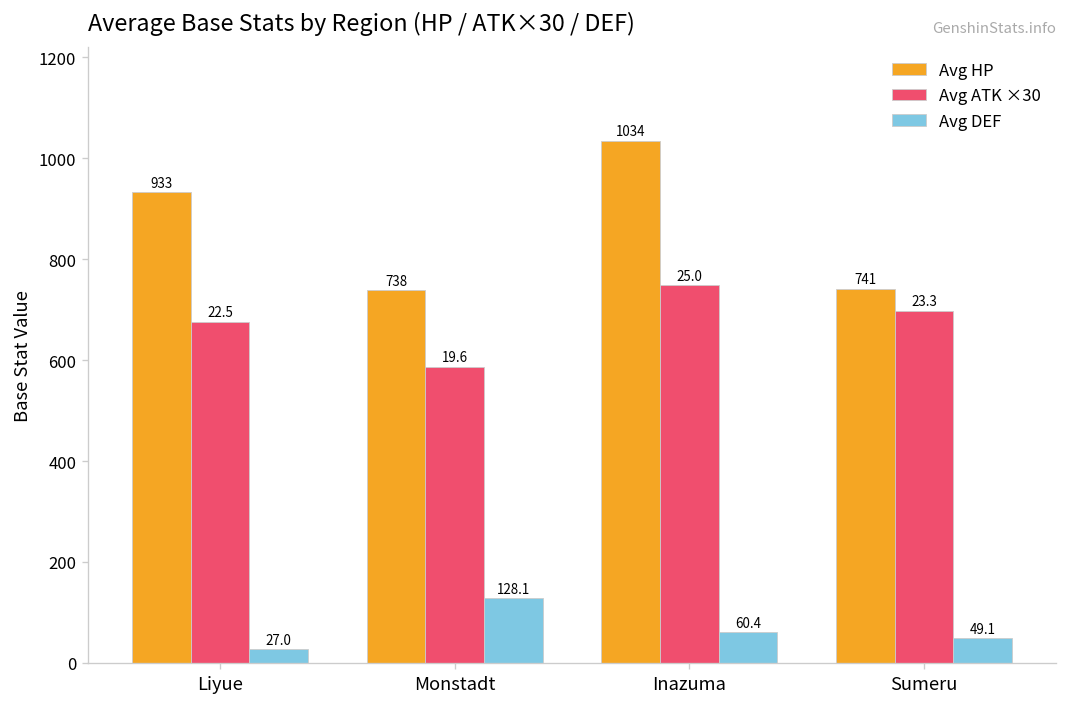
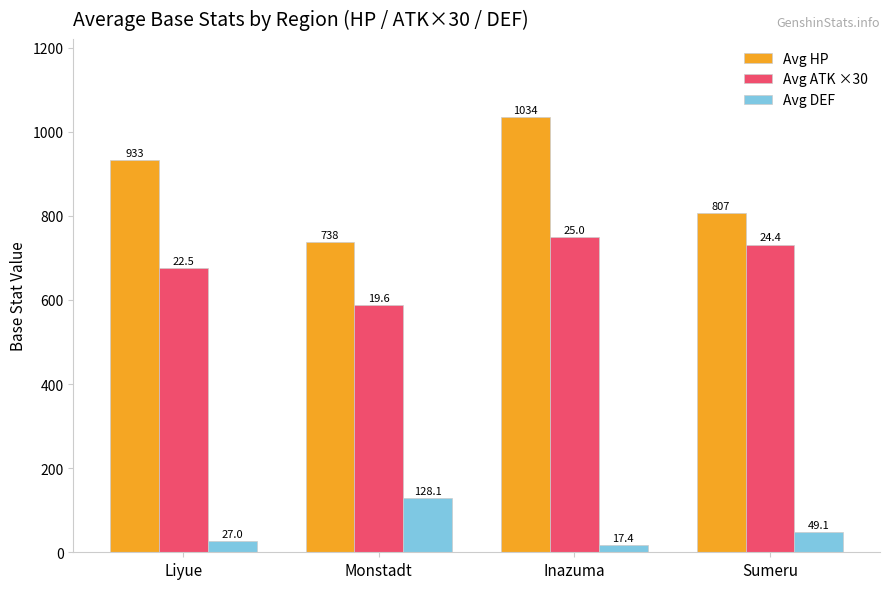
  {
    "Avg HP": {
      "Liyue": 933,
      "Monstadt": 738,
      "Inazuma": 1034,
-     "Sumeru": 741
+     "Sumeru": 807
    },
    "Avg ATK ×30": {
-     "Sumeru": 23.3
+     "Sumeru": 24.4
    },
    "Avg DEF": {
      "Liyue": 27.0,
      "Monstadt": 128.1,
-     "Inazuma": 60.4,
+     "Inazuma": 17.4,
      "Sumeru": 49.1
    }
  }
